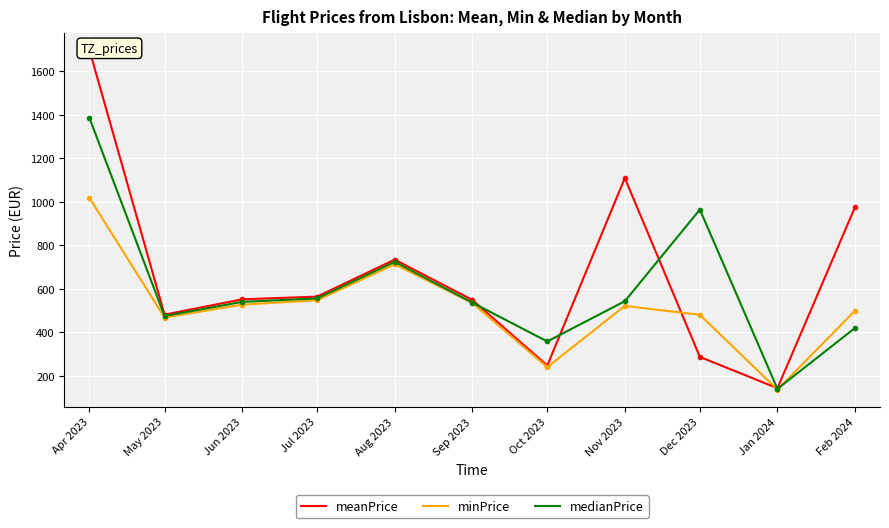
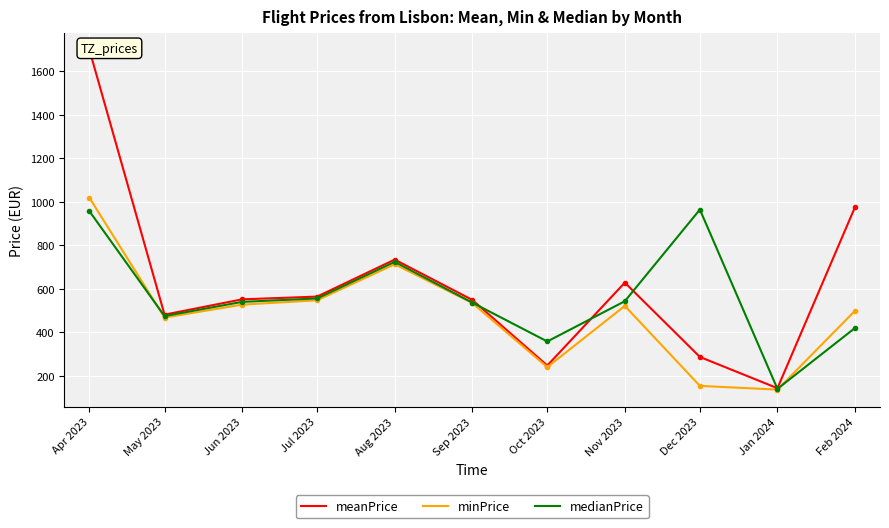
  {
    "meanPrice": {
      "Jun 2023": 550,
      "Sep 2023": 550,
-     "Nov 2023": 1110,
+     "Nov 2023": 630,
      "Dec 2023": 290,
      "Feb 2024": 980
    },
    "minPrice": {
      "Apr 2023": 1020,
      "Jun 2023": 530,
      "Nov 2023": 520,
-     "Dec 2023": 480,
+     "Dec 2023": 150,
      "Feb 2024": 500
    },
    "medianPrice": {
-     "Apr 2023": 1390,
+     "Apr 2023": 960,
      "Jun 2023": 540,
      "Oct 2023": 360,
      "Nov 2023": 540,
      "Dec 2023": 960,
      "Feb 2024": 420
    }
  }
